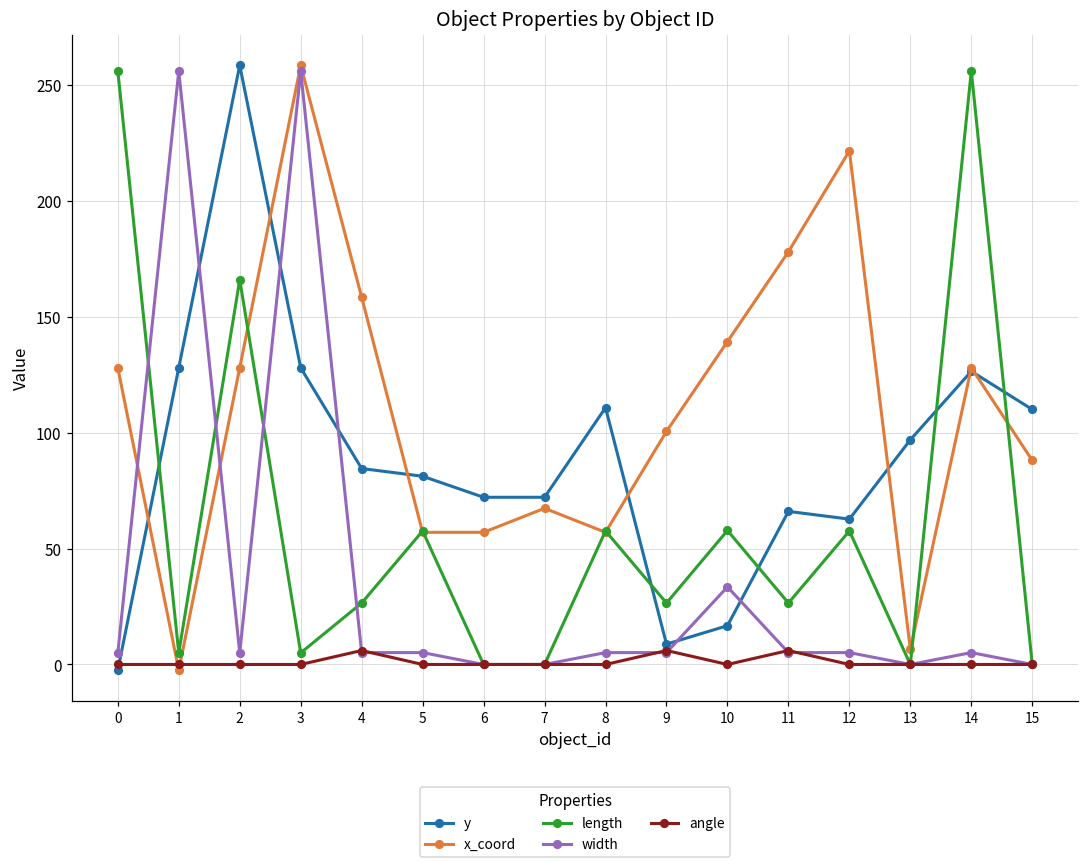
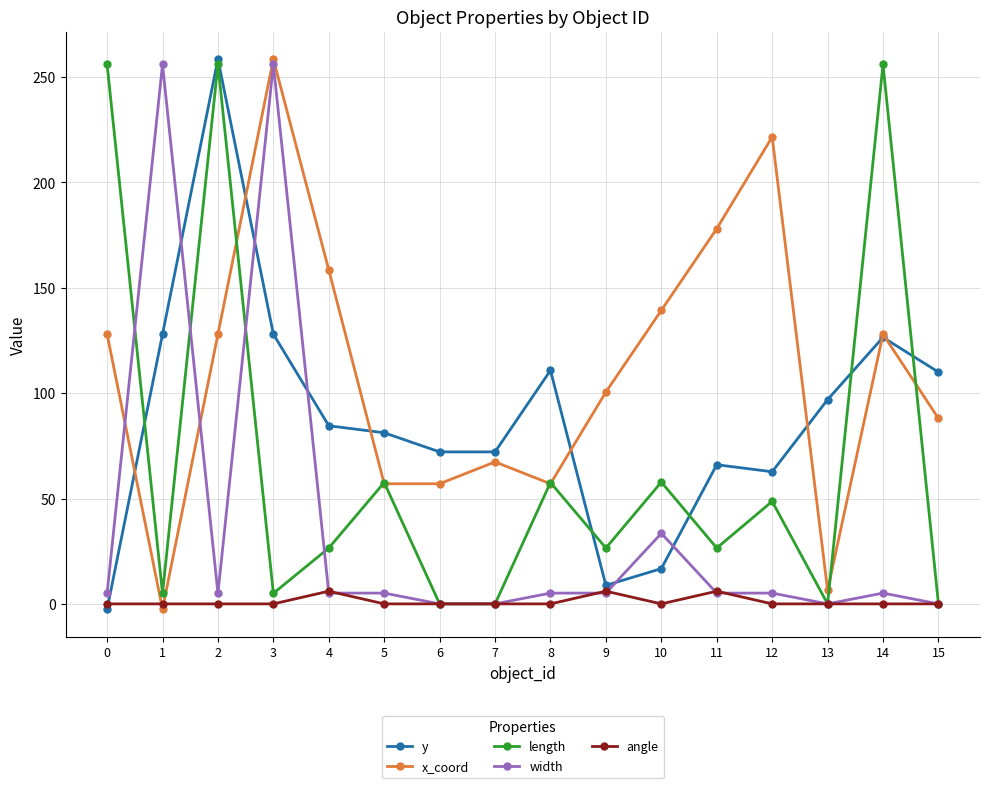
  {
    "y": {
      "0": -3,
      "1": 128,
      "2": 259,
      "3": 128,
      "4": 85,
      "5": 81,
      "6": 72,
      "7": 72,
      "8": 111,
      "9": 9,
      "10": 17,
      "11": 66,
      "12": 63,
      "13": 97,
      "14": 126,
      "15": 110
    },
    "x_coord": {
      "0": 128,
      "1": -3,
      "2": 128,
      "3": 259,
      "4": 158,
      "6": 57,
      "7": 67,
      "9": 101,
      "10": 139,
      "11": 178,
      "12": 222,
      "13": 7,
      "14": 128,
      "15": 88
    },
    "length": {
      "0": 256,
      "1": 5,
-     "2": 166,
+     "2": 256,
      "3": 5,
      "4": 27,
      "9": 27,
      "10": 58,
      "11": 27,
-     "12": 58,
+     "12": 49,
      "14": 256
    },
    "width": {
      "0": 5,
      "1": 256,
      "2": 5,
      "3": 256,
      "5": 5,
      "8": 5,
      "10": 33,
      "12": 5,
      "14": 5
    },
    "angle": {
      "0": 0,
      "1": 0,
      "2": 0,
      "3": 0,
      "5": 0,
      "8": 0,
      "10": 0,
      "12": 0,
      "14": 0
    }
  }
